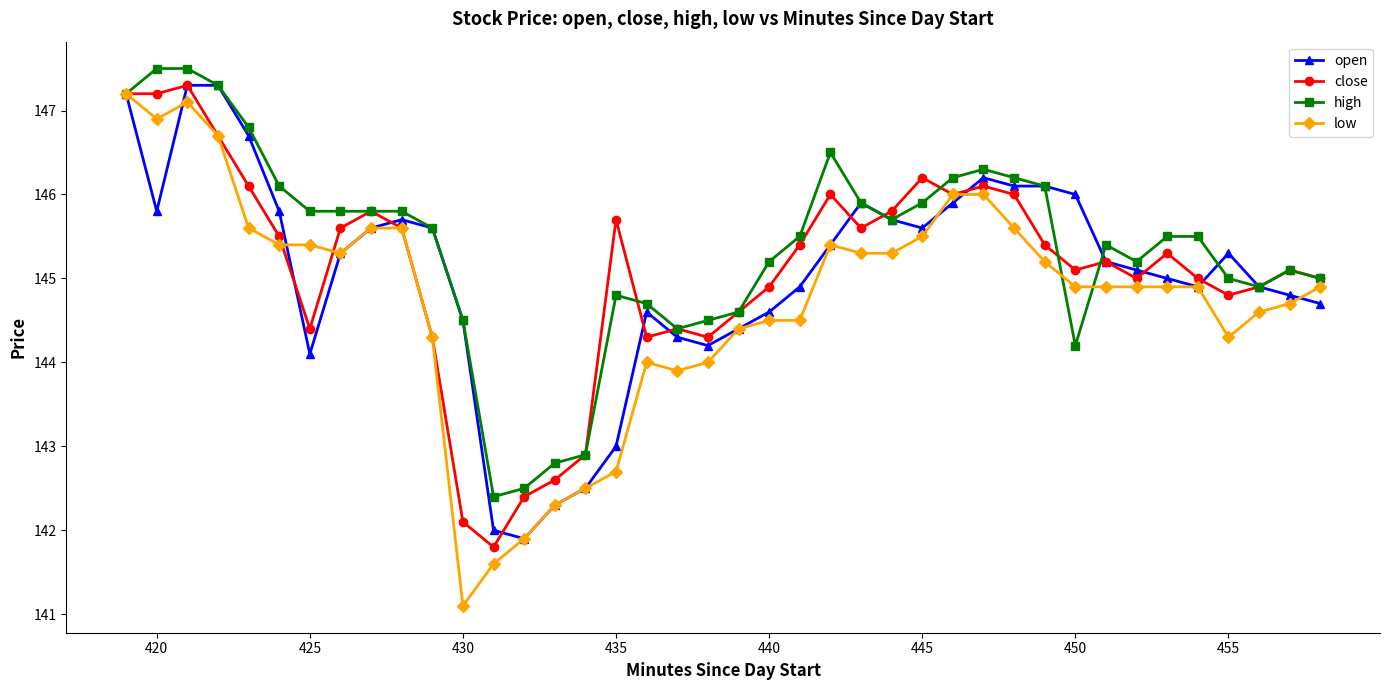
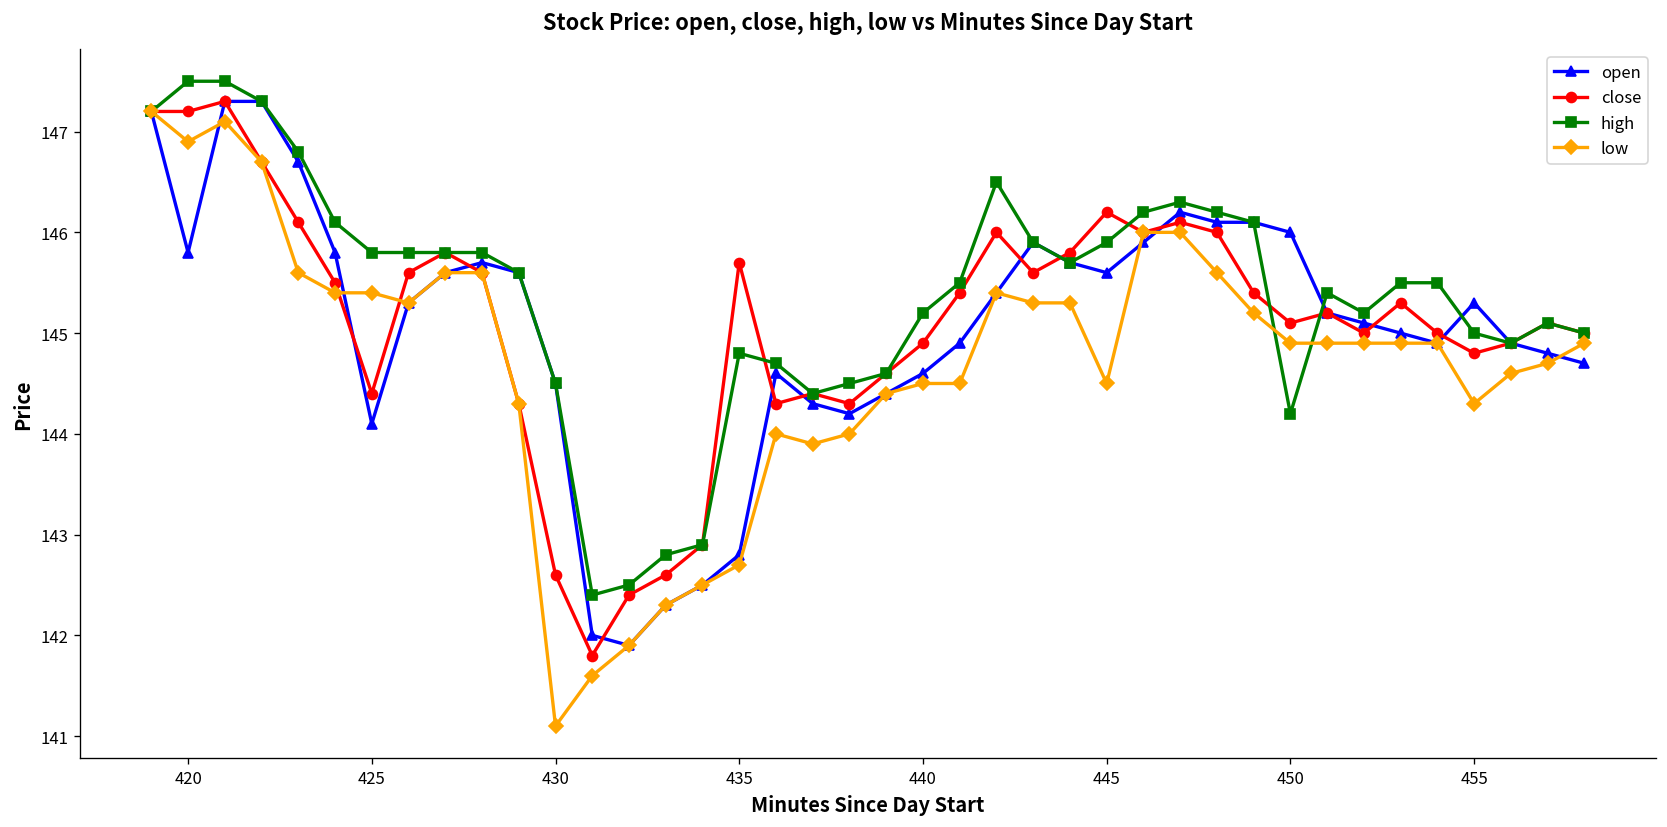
  {
    "open": {
      "420": 145.8,
      "425": 144.1,
-     "435": 143.0,
+     "435": 142.8,
      "440": 144.6,
      "445": 145.6,
      "450": 146.0,
      "455": 145.3
    },
    "close": {
      "420": 147.2,
      "425": 144.4,
-     "430": 142.1,
+     "430": 142.6,
      "435": 145.7,
      "440": 144.9,
      "445": 146.2,
      "450": 145.1,
      "455": 144.8
    },
    "high": {
      "420": 147.5,
      "425": 145.8,
      "435": 144.8,
      "440": 145.2,
      "445": 145.9,
      "450": 144.2,
      "455": 145.0
    },
    "low": {
      "420": 146.9,
      "425": 145.4,
      "430": 141.1,
      "435": 142.7,
      "440": 144.5,
-     "445": 145.5,
+     "445": 144.5,
      "450": 144.9,
      "455": 144.3
    }
  }
